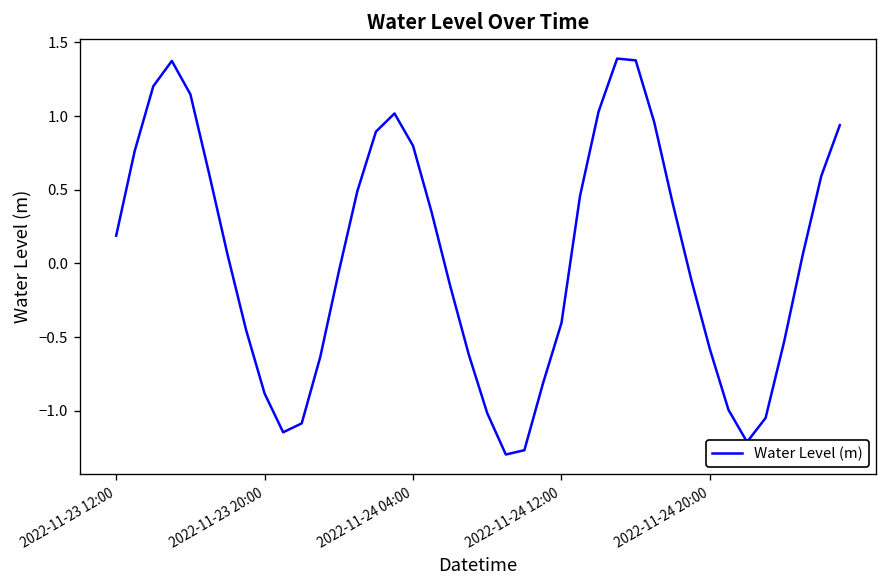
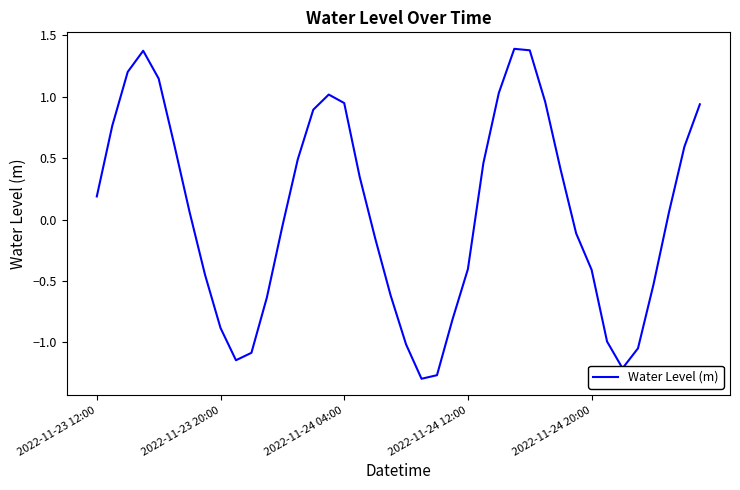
  {
    "2022-11-23 12:00": 0.19,
    "2022-11-23 20:00": -0.88,
-   "2022-11-24 04:00": 0.80,
+   "2022-11-24 04:00": 0.95,
    "2022-11-24 12:00": -0.40,
-   "2022-11-24 20:00": -0.58
+   "2022-11-24 20:00": -0.41
  }
